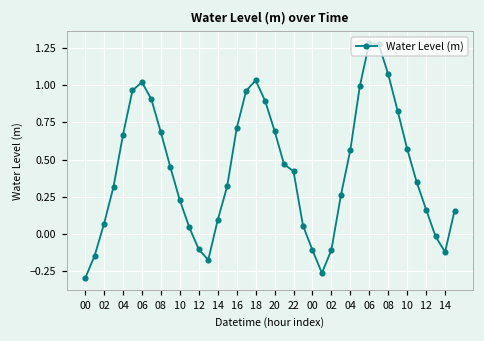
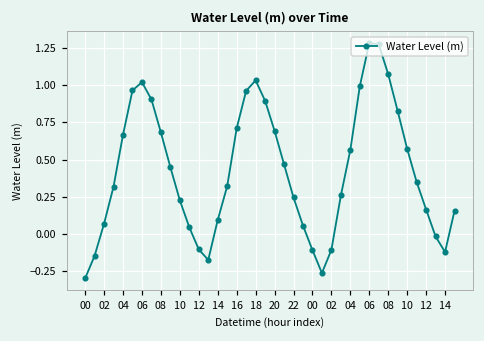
  {
    "16": 0.71,
    "18": 1.03,
    "20": 0.69,
-   "22": 0.42
+   "22": 0.25
  }
